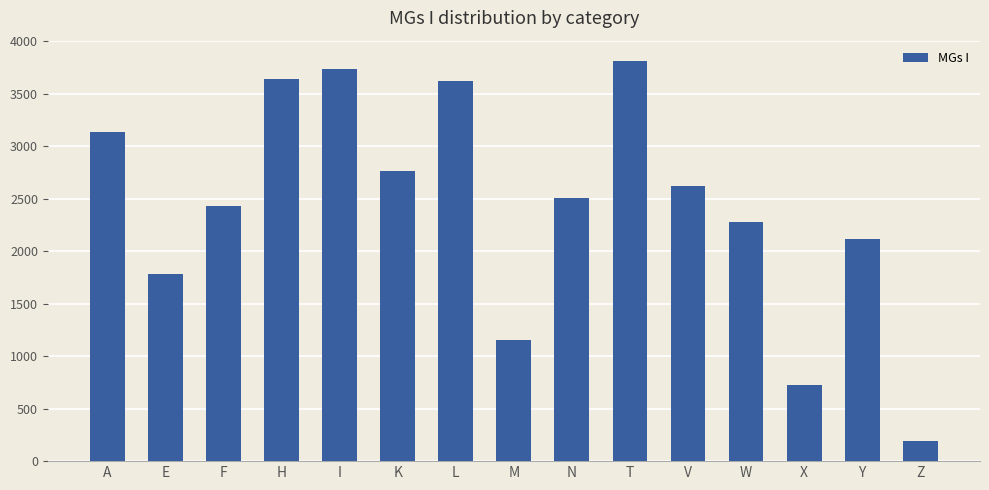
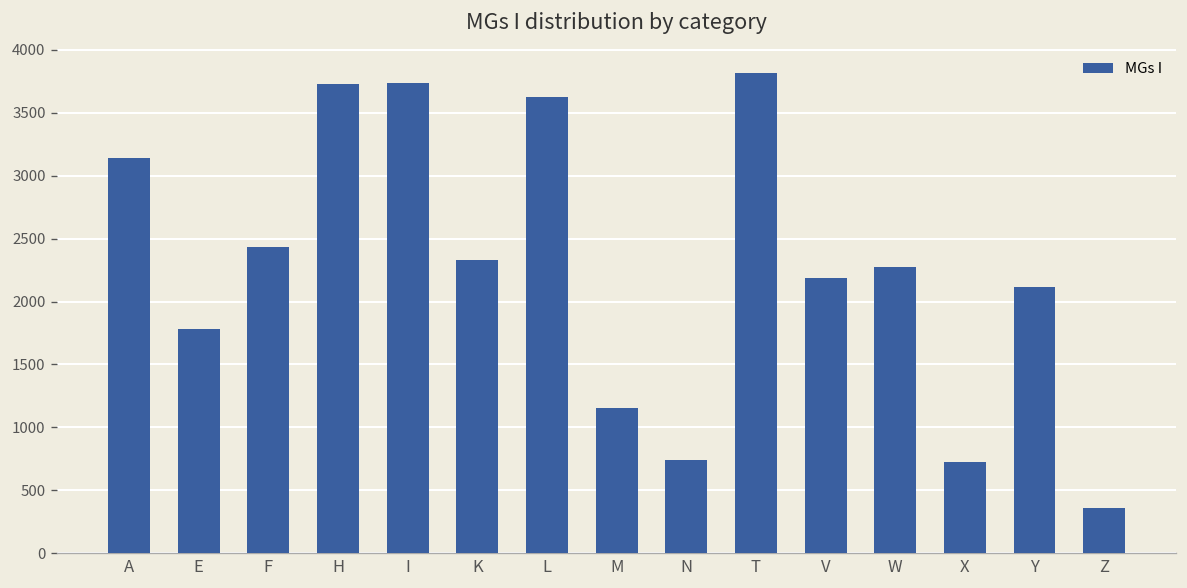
  {
    "A": 3140,
    "E": 1780,
    "F": 2430,
-   "H": 3640,
+   "H": 3730,
    "I": 3740,
-   "K": 2770,
+   "K": 2330,
    "L": 3620,
    "M": 1150,
-   "N": 2510,
+   "N": 740,
    "T": 3820,
-   "V": 2620,
+   "V": 2190,
    "W": 2280,
    "X": 730,
    "Y": 2120,
-   "Z": 190
+   "Z": 360
  }
